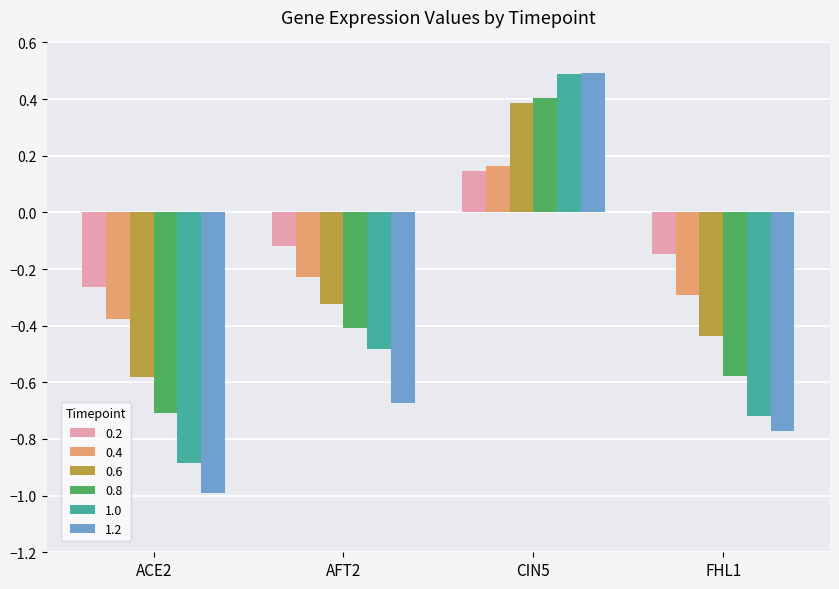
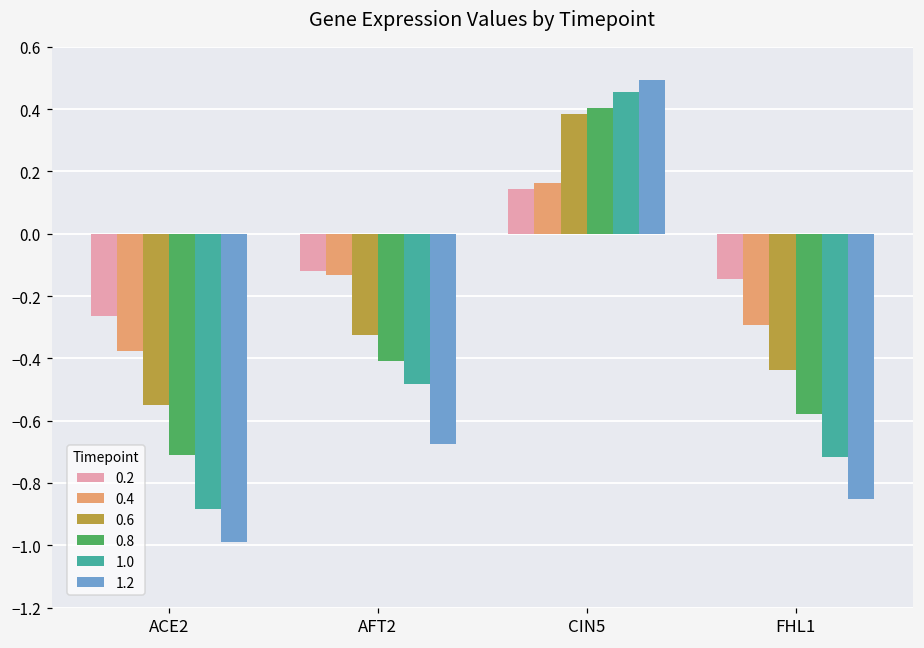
  {
    "0.2": {
      "ACE2": -0.26,
      "AFT2": -0.12,
      "CIN5": 0.14,
      "FHL1": -0.15
    },
    "0.4": {
      "ACE2": -0.38,
-     "AFT2": -0.23,
+     "AFT2": -0.13,
      "CIN5": 0.16,
      "FHL1": -0.29
    },
    "0.6": {
-     "ACE2": -0.58,
+     "ACE2": -0.55,
      "AFT2": -0.32,
      "CIN5": 0.39,
      "FHL1": -0.44
    },
    "0.8": {
      "ACE2": -0.71,
      "AFT2": -0.41,
      "CIN5": 0.40,
      "FHL1": -0.58
    },
    "1.0": {
      "ACE2": -0.88,
      "AFT2": -0.48,
-     "CIN5": 0.49,
+     "CIN5": 0.45,
      "FHL1": -0.72
    },
    "1.2": {
      "ACE2": -0.99,
      "AFT2": -0.67,
      "CIN5": 0.49,
-     "FHL1": -0.77
+     "FHL1": -0.85
    }
  }
